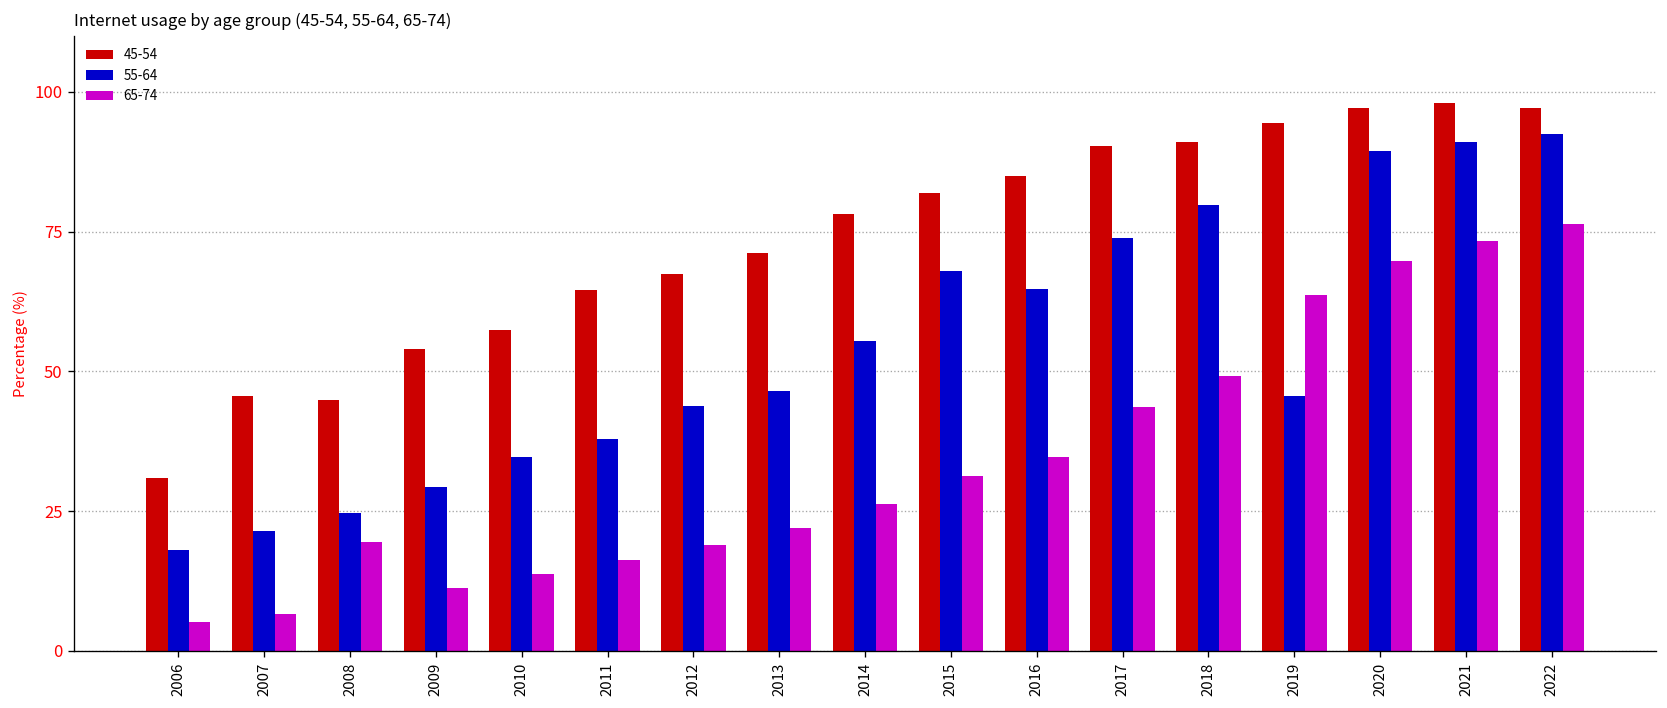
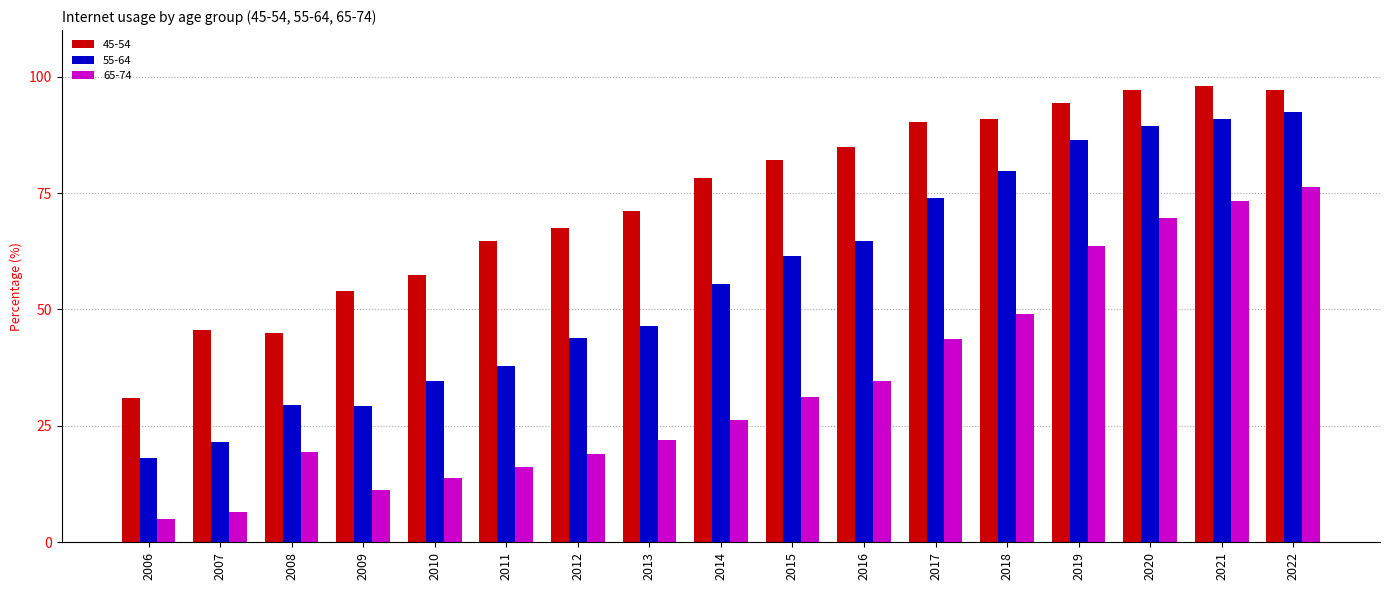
  {
    "45-54": {
      "2006": 31,
      "2007": 46,
      "2008": 45,
      "2009": 54,
      "2010": 57,
      "2011": 65,
      "2012": 67,
      "2013": 71,
      "2014": 78,
      "2015": 82,
      "2016": 85,
      "2017": 90,
      "2018": 91,
      "2019": 94,
      "2020": 97,
      "2021": 98,
      "2022": 97
    },
    "55-64": {
      "2006": 18,
      "2007": 22,
-     "2008": 25,
+     "2008": 30,
      "2009": 29,
      "2010": 35,
      "2011": 38,
      "2012": 44,
      "2013": 47,
      "2014": 55,
-     "2015": 68,
+     "2015": 61,
      "2016": 65,
      "2017": 74,
      "2018": 80,
-     "2019": 46,
+     "2019": 87,
      "2020": 90,
      "2021": 91,
      "2022": 92
    },
    "65-74": {
      "2006": 5,
      "2007": 7,
      "2008": 19,
      "2009": 11,
      "2010": 14,
      "2011": 16,
      "2012": 19,
      "2013": 22,
      "2014": 26,
      "2015": 31,
      "2016": 35,
      "2017": 44,
      "2018": 49,
      "2019": 64,
      "2020": 70,
      "2021": 73,
      "2022": 76
    }
  }
